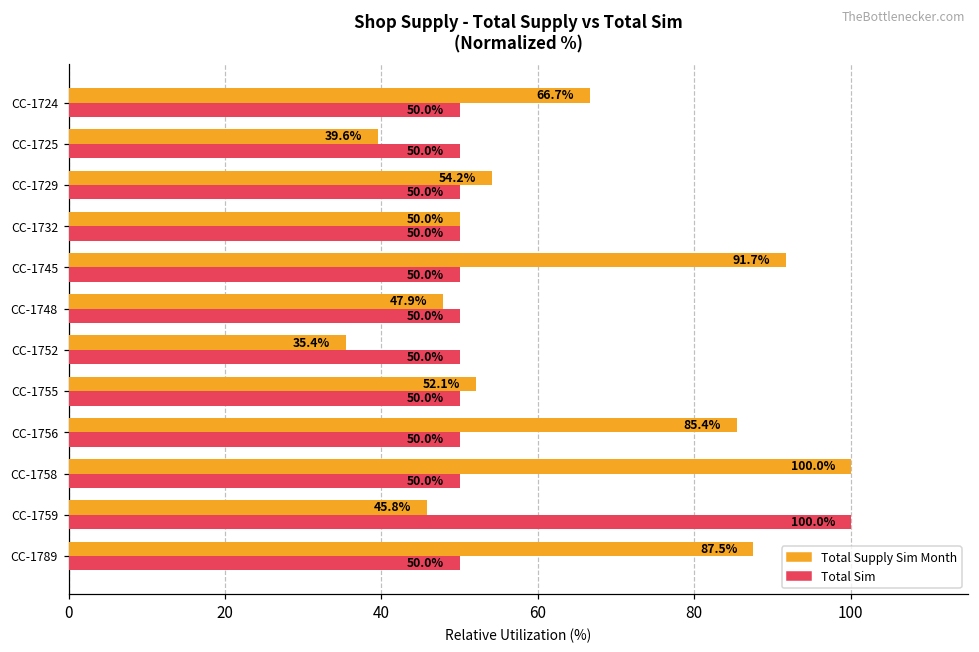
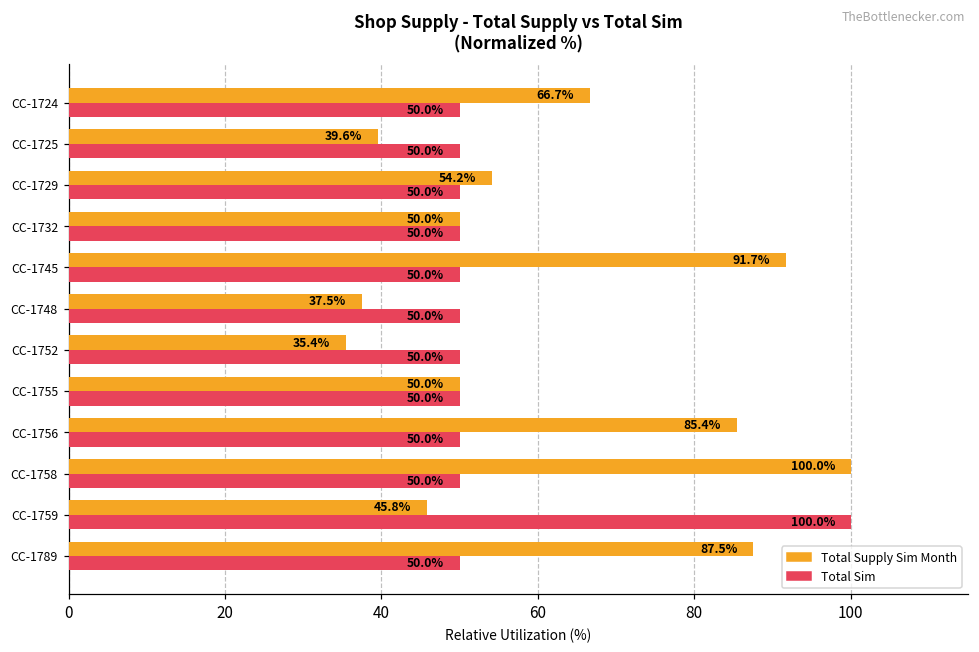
  {
    "Total Supply Sim Month": {
      "CC-1724": "66.7%",
      "CC-1725": "39.6%",
      "CC-1729": "54.2%",
      "CC-1732": "50.0%",
      "CC-1745": "91.7%",
-     "CC-1748": "47.9%",
+     "CC-1748": "37.5%",
      "CC-1752": "35.4%",
-     "CC-1755": "52.1%",
+     "CC-1755": "50.0%",
      "CC-1756": "85.4%",
      "CC-1758": "100.0%",
      "CC-1759": "45.8%",
      "CC-1789": "87.5%"
    },
    "Total Sim": {
      "CC-1724": "50.0%",
      "CC-1725": "50.0%",
      "CC-1729": "50.0%",
      "CC-1732": "50.0%",
      "CC-1745": "50.0%",
      "CC-1748": "50.0%",
      "CC-1752": "50.0%",
      "CC-1755": "50.0%",
      "CC-1756": "50.0%",
      "CC-1758": "50.0%",
      "CC-1759": "100.0%",
      "CC-1789": "50.0%"
    }
  }
